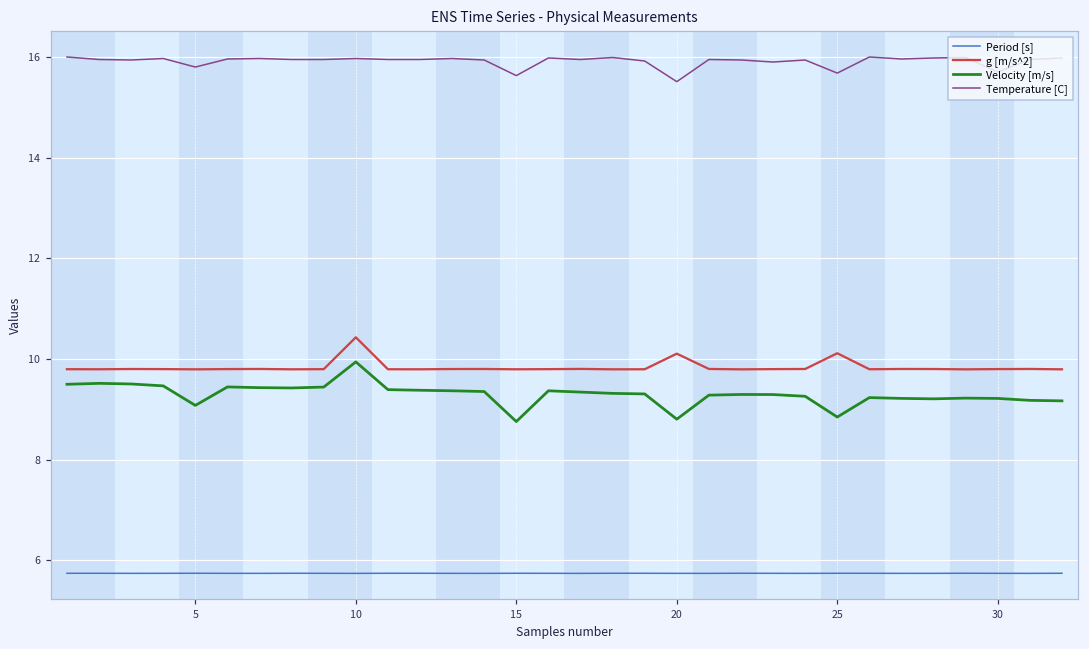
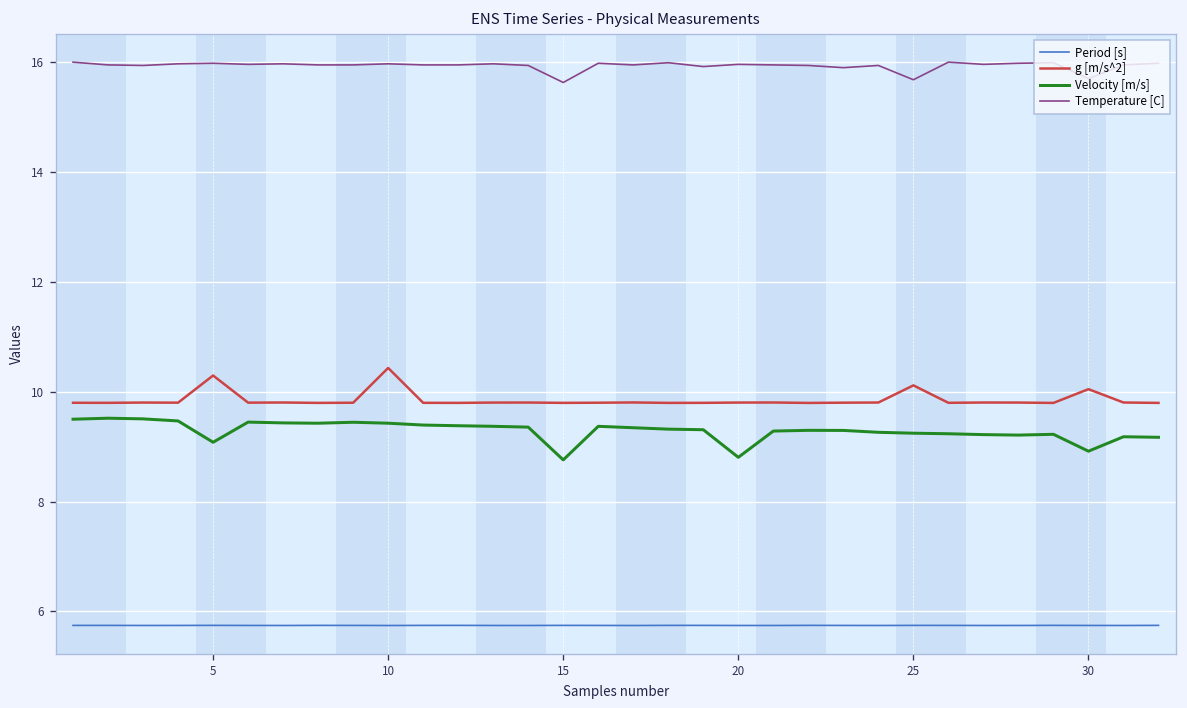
  {
    "Period [s]": {
      "5": 5.7,
      "10": 5.7,
      "15": 5.7,
      "20": 5.7,
      "25": 5.7,
      "30": 5.7
    },
    "g [m/s^2]": {
-     "5": 9.8,
+     "5": 10.3,
      "10": 10.4,
      "15": 9.8,
-     "20": 10.1,
+     "20": 9.8,
      "25": 10.1,
-     "30": 9.8
+     "30": 10.0
    },
    "Velocity [m/s]": {
      "5": 9.1,
-     "10": 9.9,
+     "10": 9.4,
      "15": 8.8,
      "20": 8.8,
-     "25": 8.8,
-     "30": 9.2
+     "25": 9.2,
+     "30": 8.9
    },
    "Temperature [C]": {
-     "5": 15.8,
+     "5": 16.0,
      "10": 16.0,
      "15": 15.6,
-     "20": 15.5,
+     "20": 16.0,
      "25": 15.7
    }
  }
